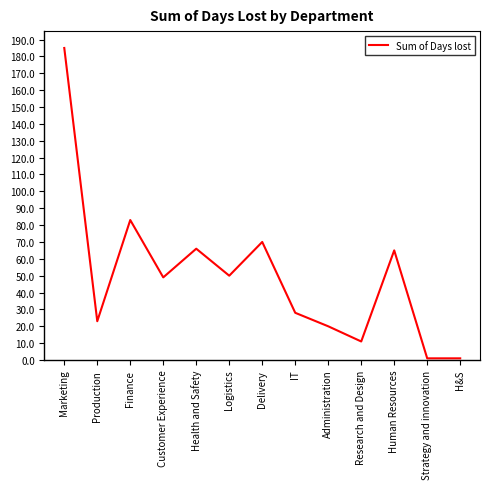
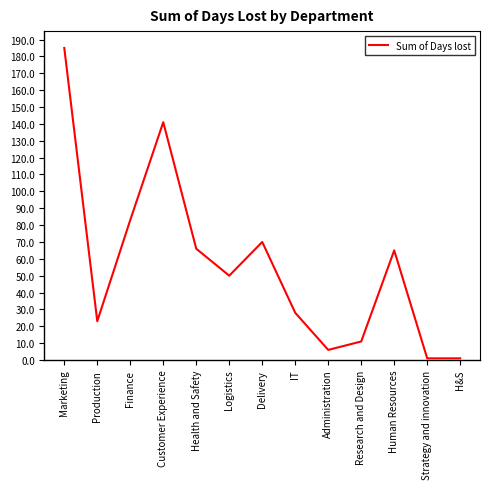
  {
    "Marketing": 185,
    "Production": 23,
    "Finance": 83,
-   "Customer Experience": 49,
+   "Customer Experience": 141,
    "Health and Safety": 66,
    "Logistics": 50,
    "Delivery": 70,
    "IT": 28,
-   "Administration": 20,
+   "Administration": 6,
    "Research and Design": 11,
    "Human Resources": 65,
    "Strategy and innovation": 1,
    "H&S": 1
  }
